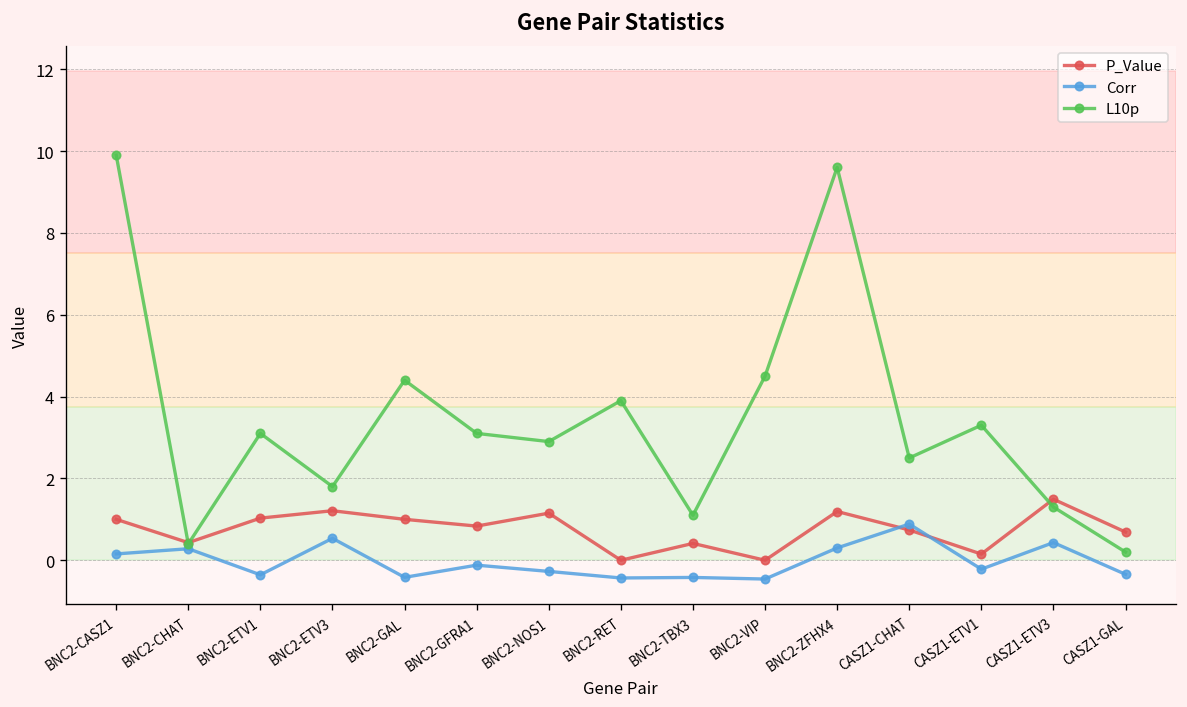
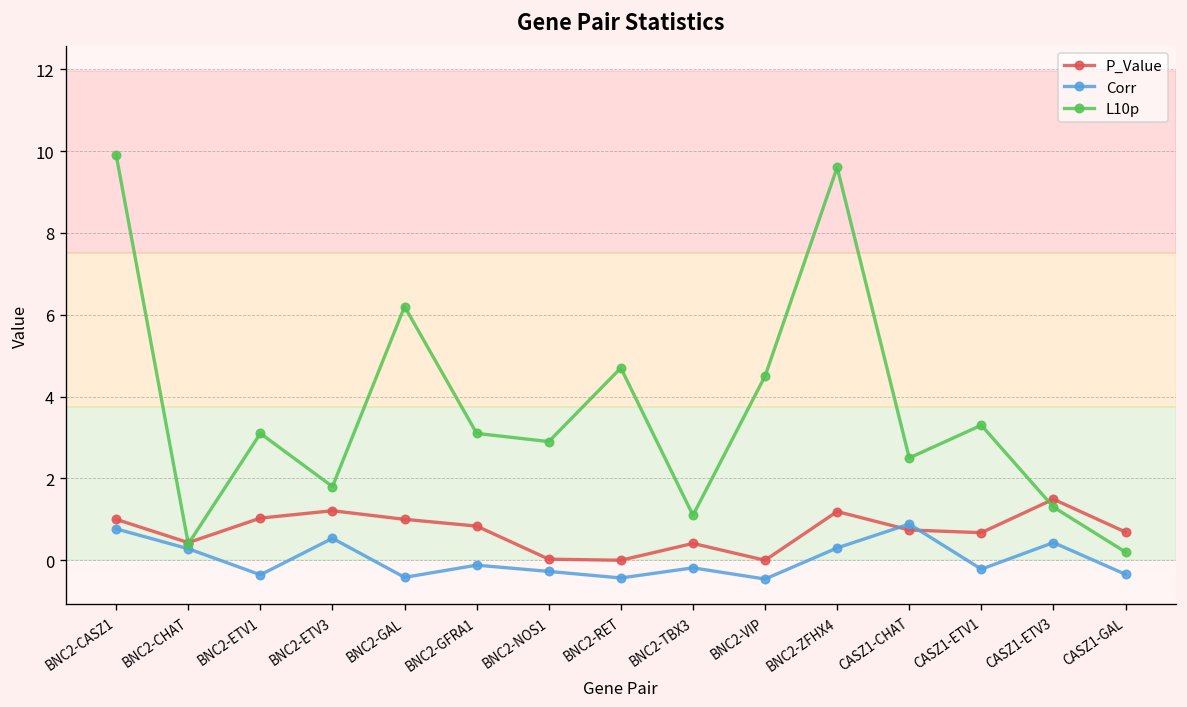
  {
    "P_Value": {
      "BNC2-CASZ1": 1.0,
      "BNC2-ETV1": 1.0,
      "BNC2-ETV3": 1.2,
      "BNC2-GAL": 1.0,
      "BNC2-GFRA1": 0.8,
-     "BNC2-NOS1": 1.2,
+     "BNC2-NOS1": 0.0,
      "BNC2-RET": 0.0,
      "BNC2-TBX3": 0.4,
      "BNC2-VIP": 0.0,
      "BNC2-ZFHX4": 1.2,
      "CASZ1-CHAT": 0.7,
-     "CASZ1-ETV1": 0.2,
+     "CASZ1-ETV1": 0.7,
      "CASZ1-ETV3": 1.5,
      "CASZ1-GAL": 0.7
    },
    "Corr": {
-     "BNC2-CASZ1": 0.2,
+     "BNC2-CASZ1": 0.8,
      "BNC2-CHAT": 0.3,
      "BNC2-ETV1": -0.4,
      "BNC2-ETV3": 0.5,
      "BNC2-GAL": -0.4,
      "BNC2-GFRA1": -0.1,
      "BNC2-NOS1": -0.3,
      "BNC2-RET": -0.4,
-     "BNC2-TBX3": -0.4,
+     "BNC2-TBX3": -0.2,
      "BNC2-VIP": -0.5,
      "BNC2-ZFHX4": 0.3,
      "CASZ1-CHAT": 0.9,
      "CASZ1-ETV1": -0.2,
      "CASZ1-ETV3": 0.4,
      "CASZ1-GAL": -0.3
    },
    "L10p": {
      "BNC2-CASZ1": 9.9,
      "BNC2-ETV1": 3.1,
      "BNC2-ETV3": 1.8,
-     "BNC2-GAL": 4.4,
+     "BNC2-GAL": 6.2,
      "BNC2-GFRA1": 3.1,
      "BNC2-NOS1": 2.9,
-     "BNC2-RET": 3.9,
+     "BNC2-RET": 4.7,
      "BNC2-TBX3": 1.1,
      "BNC2-VIP": 4.5,
      "BNC2-ZFHX4": 9.6,
      "CASZ1-CHAT": 2.5,
      "CASZ1-ETV1": 3.3,
      "CASZ1-ETV3": 1.3,
      "CASZ1-GAL": 0.2
    }
  }
